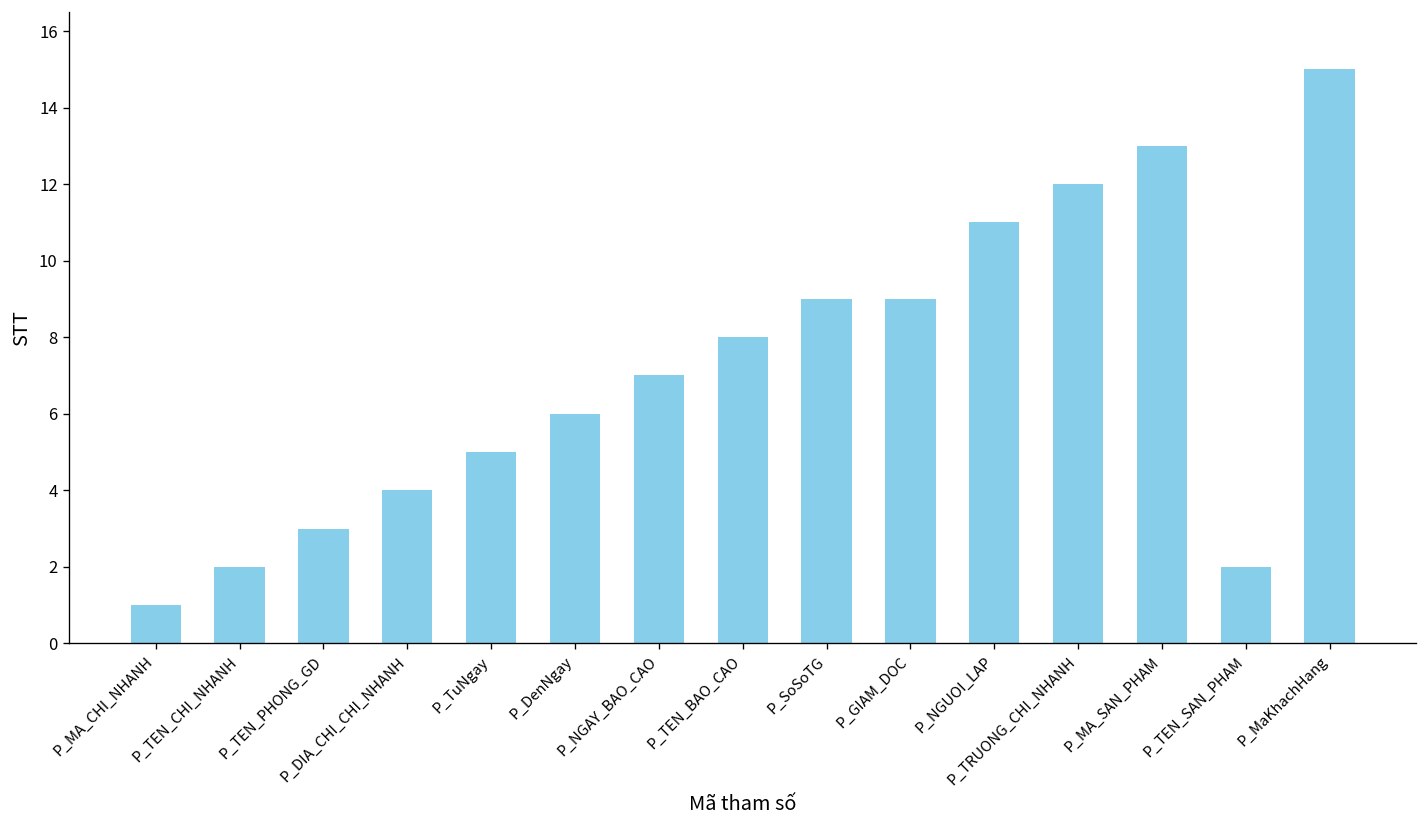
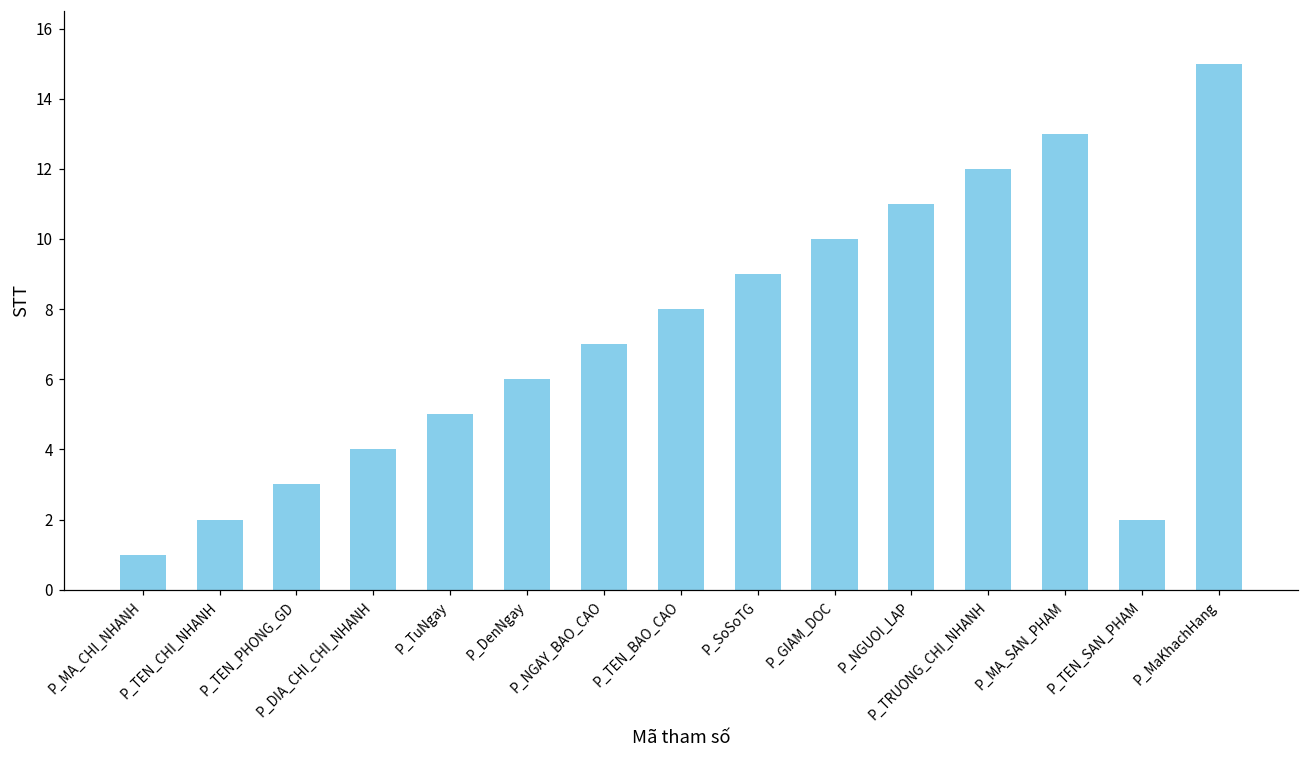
  {
    "P_MA_CHI_NHANH": 1,
    "P_TEN_CHI_NHANH": 2,
    "P_TEN_PHONG_GD": 3,
    "P_DIA_CHI_CHI_NHANH": 4,
    "P_TuNgay": 5,
    "P_DenNgay": 6,
    "P_NGAY_BAO_CAO": 7,
    "P_TEN_BAO_CAO": 8,
    "P_SoSoTG": 9,
-   "P_GIAM_DOC": 9,
+   "P_GIAM_DOC": 10,
    "P_NGUOI_LAP": 11,
    "P_TRUONG_CHI_NHANH": 12,
    "P_MA_SAN_PHAM": 13,
    "P_TEN_SAN_PHAM": 2,
    "P_MaKhachHang": 15
  }
